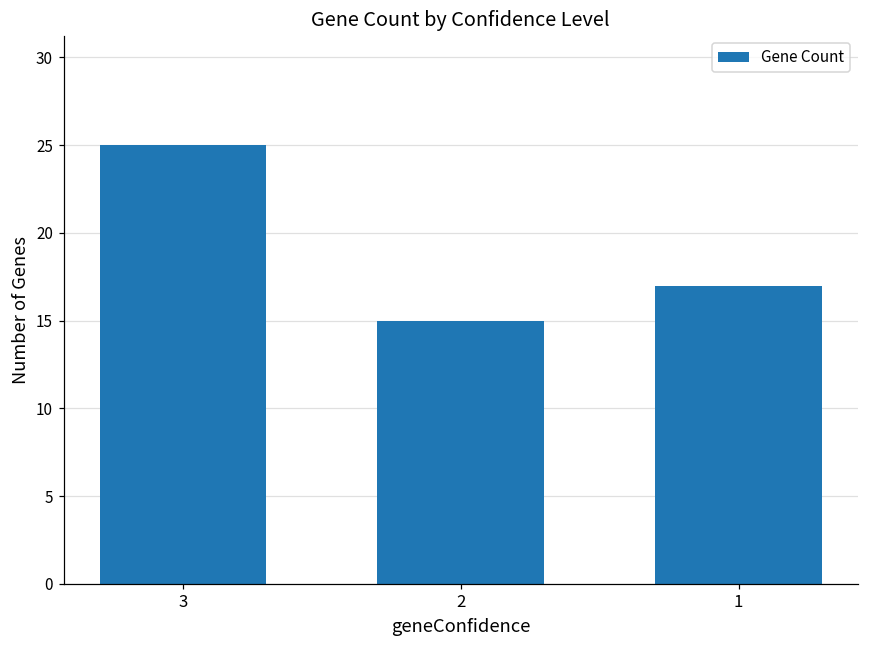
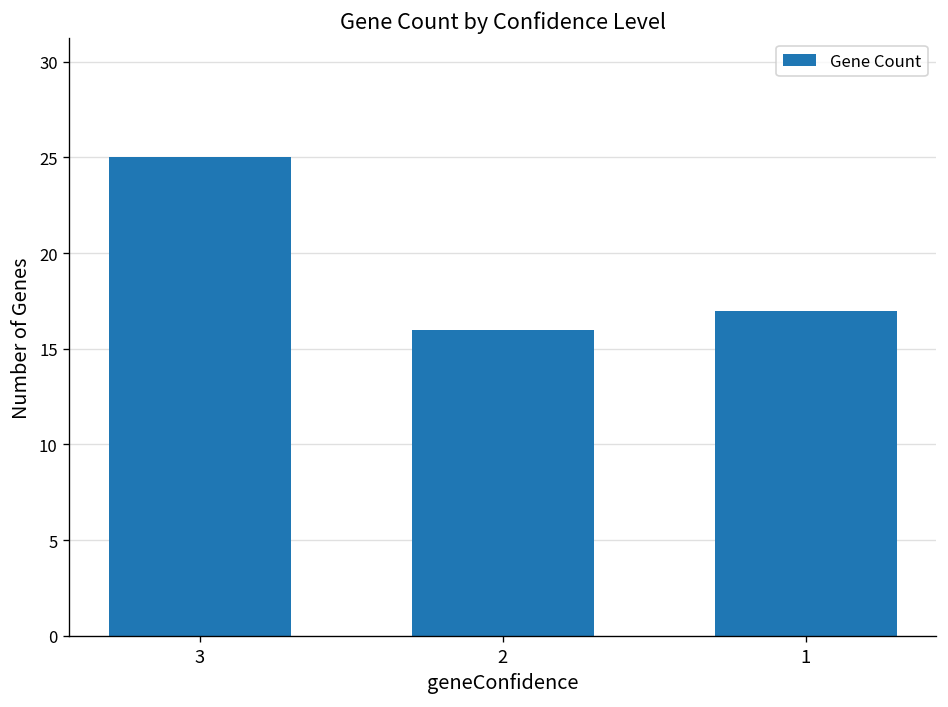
  {
    "3": 25,
-   "2": 15,
+   "2": 16,
    "1": 17
  }
